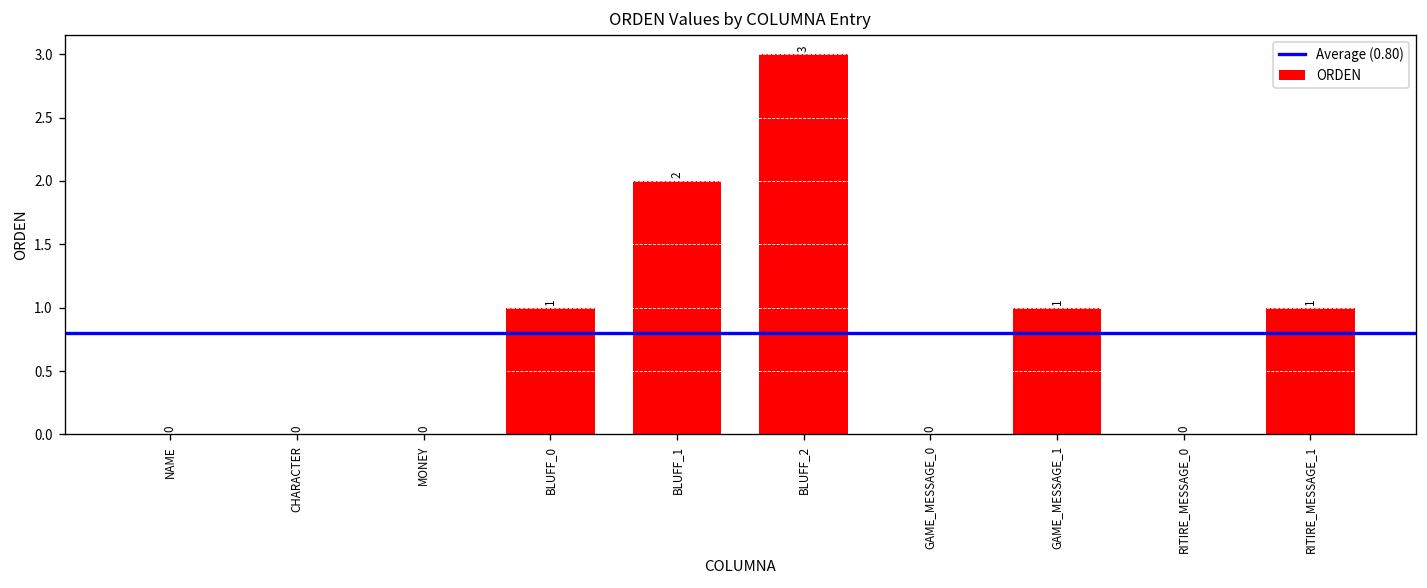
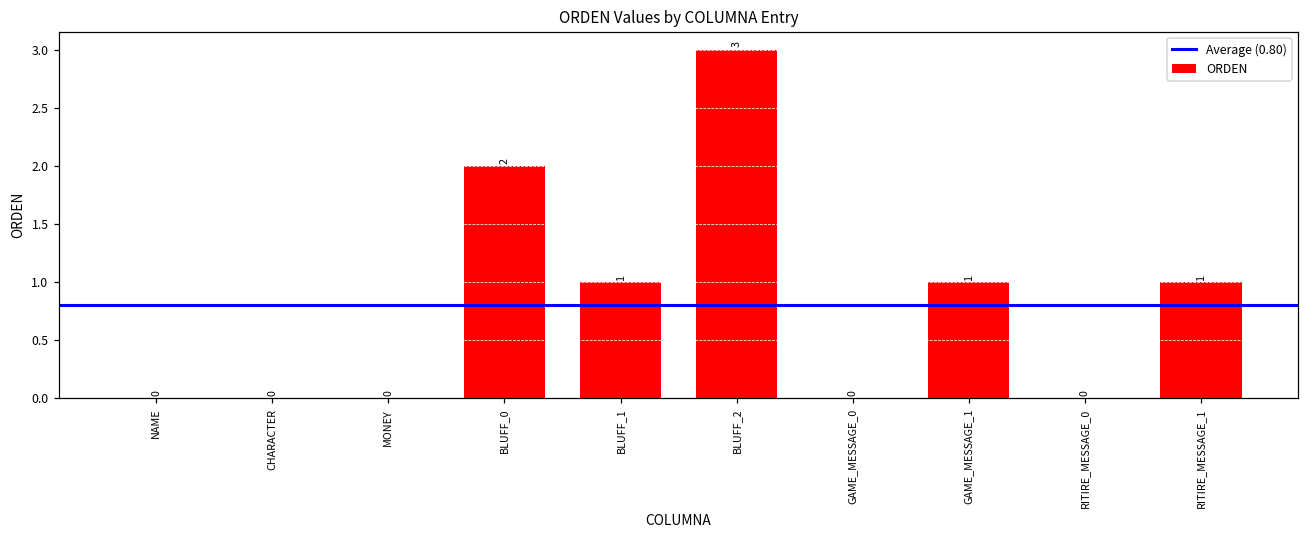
  {
    "NAME": 0,
    "CHARACTER": 0,
    "MONEY": 0,
-   "BLUFF_0": 1,
-   "BLUFF_1": 2,
+   "BLUFF_0": 2,
+   "BLUFF_1": 1,
    "BLUFF_2": 3,
    "GAME_MESSAGE_0": 0,
    "GAME_MESSAGE_1": 1,
    "RITIRE_MESSAGE_0": 0,
    "RITIRE_MESSAGE_1": 1
  }
